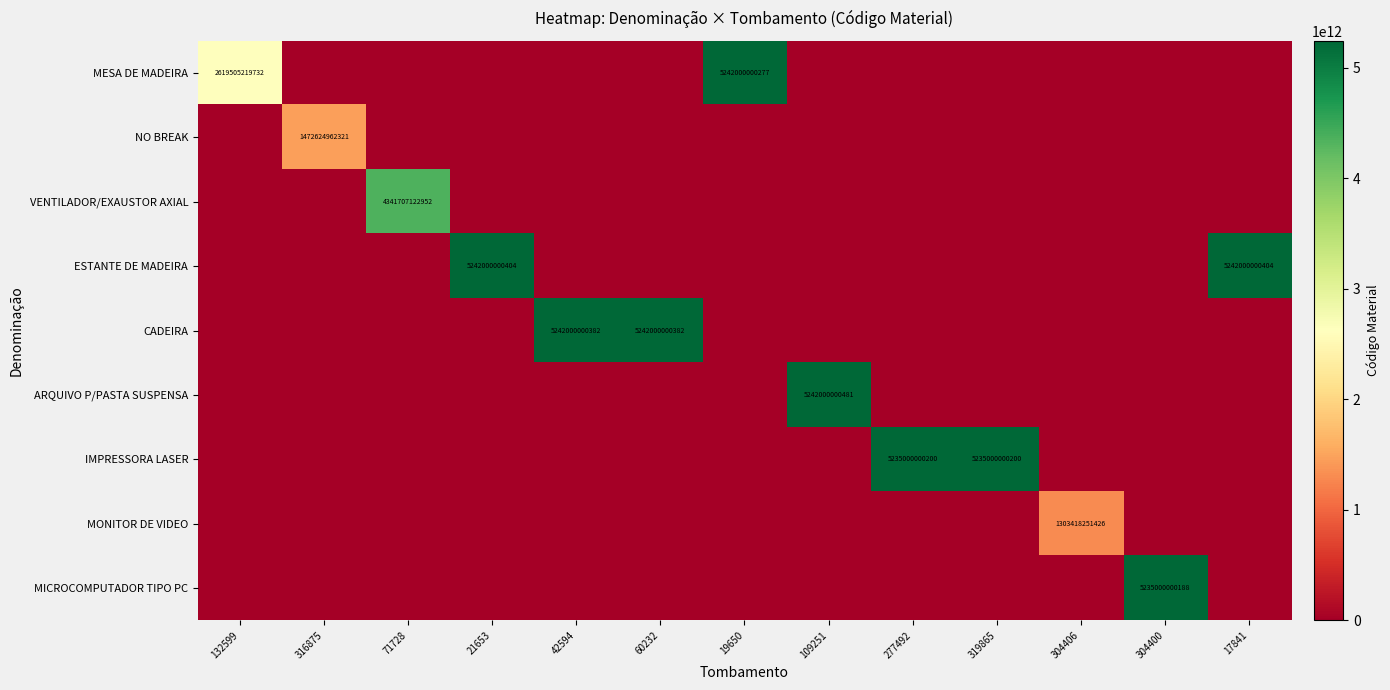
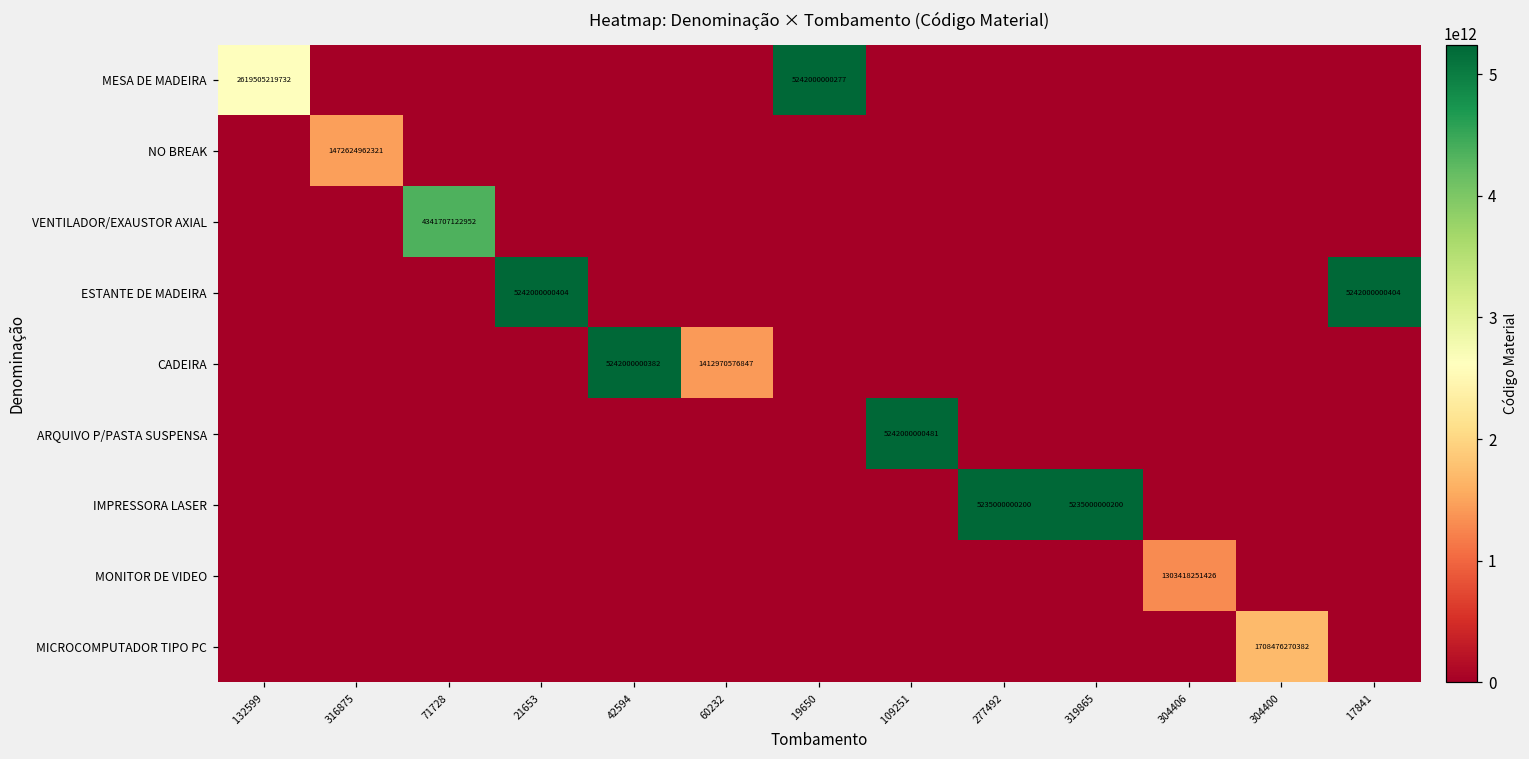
  {
    "MESA DE MADEIRA": {
      "132599": 2619505219732,
      "19650": 5242000000277
    },
    "NO BREAK": {
      "316875": 1472624962321
    },
    "VENTILADOR/EXAUSTOR AXIAL": {
      "71728": 4341707122952
    },
    "ESTANTE DE MADEIRA": {
      "21653": 5242000000404,
      "17841": 5242000000404
    },
    "CADEIRA": {
      "42594": 5242000000382,
-     "60232": 5242000000382
+     "60232": 1412970576847
    },
    "ARQUIVO P/PASTA SUSPENSA": {
      "109251": 5242000000481
    },
    "IMPRESSORA LASER": {
      "277492": 5235000000200,
      "319865": 5235000000200
    },
    "MONITOR DE VIDEO": {
      "304406": 1303418251426
    },
    "MICROCOMPUTADOR TIPO PC": {
-     "304400": 5235000000188
+     "304400": 1708476270382
    }
  }
